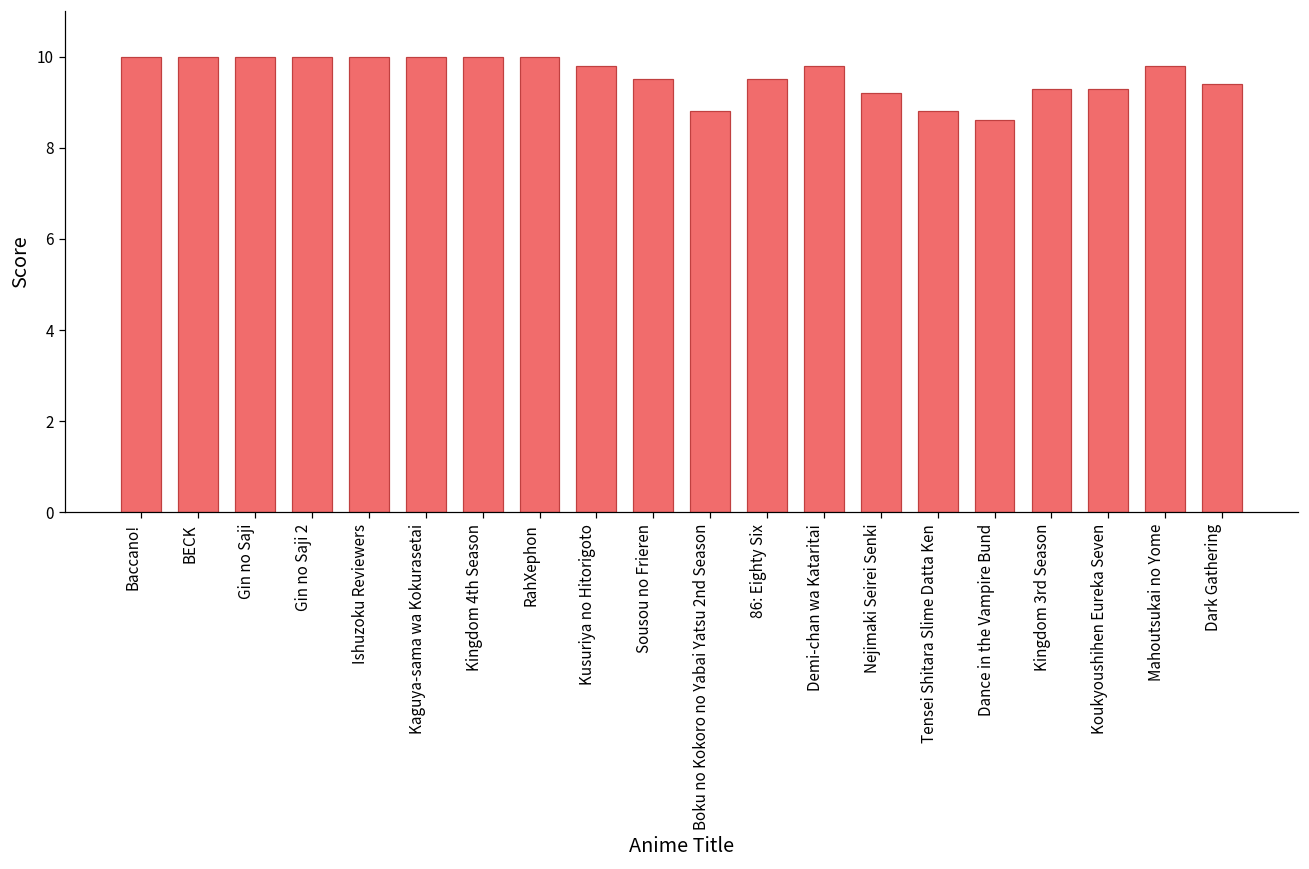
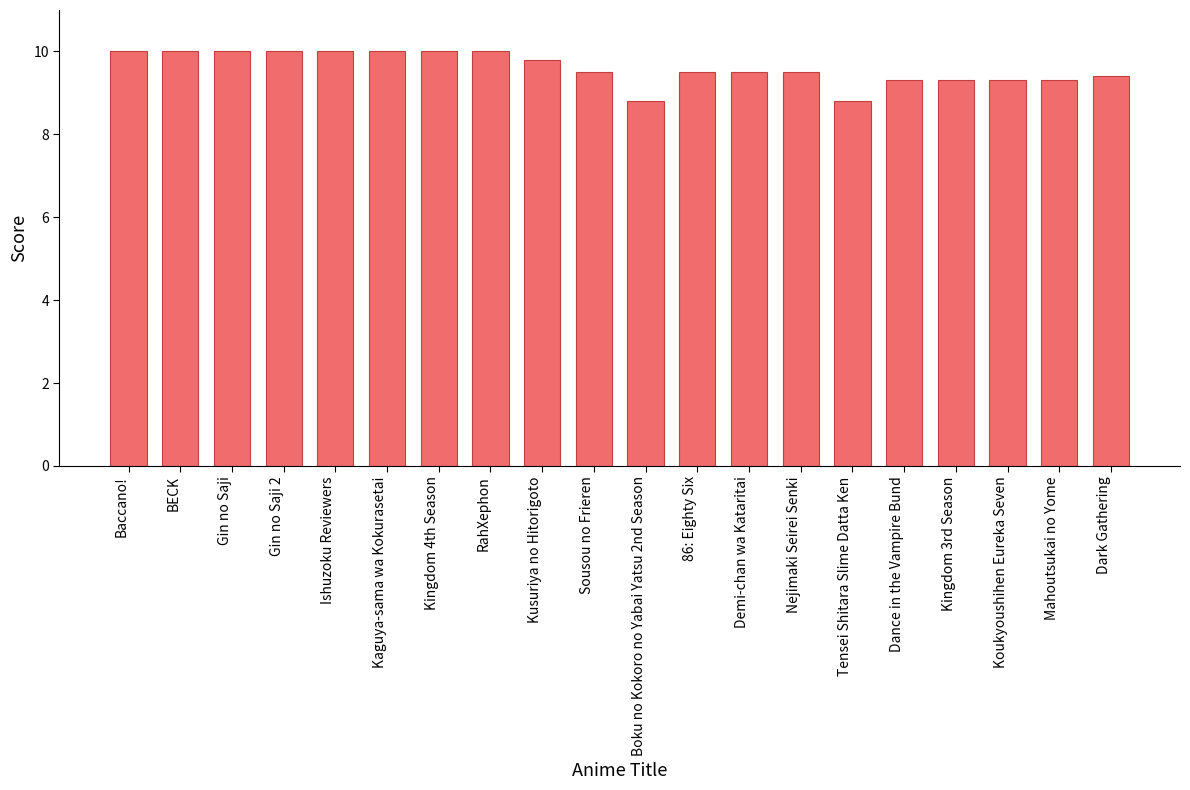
  {
    "Baccano!": 10.0,
    "BECK": 10.0,
    "Gin no Saji": 10.0,
    "Gin no Saji 2": 10.0,
    "Ishuzoku Reviewers": 10.0,
    "Kaguya-sama wa Kokurasetai": 10.0,
    "Kingdom 4th Season": 10.0,
    "RahXephon": 10.0,
    "Kusuriya no Hitorigoto": 9.8,
    "Sousou no Frieren": 9.5,
    "Boku no Kokoro no Yabai Yatsu 2nd Season": 8.8,
    "86: Eighty Six": 9.5,
-   "Demi-chan wa Kataritai": 9.8,
-   "Nejimaki Seirei Senki": 9.2,
+   "Demi-chan wa Kataritai": 9.5,
+   "Nejimaki Seirei Senki": 9.5,
    "Tensei Shitara Slime Datta Ken": 8.8,
-   "Dance in the Vampire Bund": 8.6,
+   "Dance in the Vampire Bund": 9.3,
    "Kingdom 3rd Season": 9.3,
    "Koukyoushihen Eureka Seven": 9.3,
-   "Mahoutsukai no Yome": 9.8,
+   "Mahoutsukai no Yome": 9.3,
    "Dark Gathering": 9.4
  }
